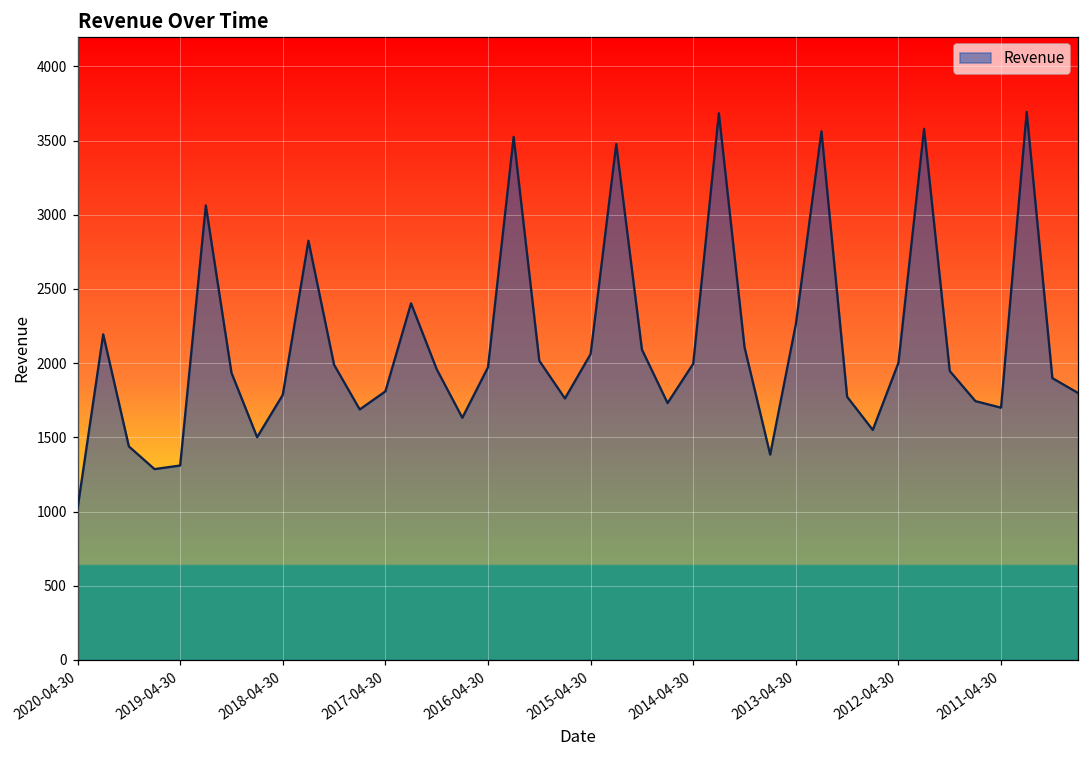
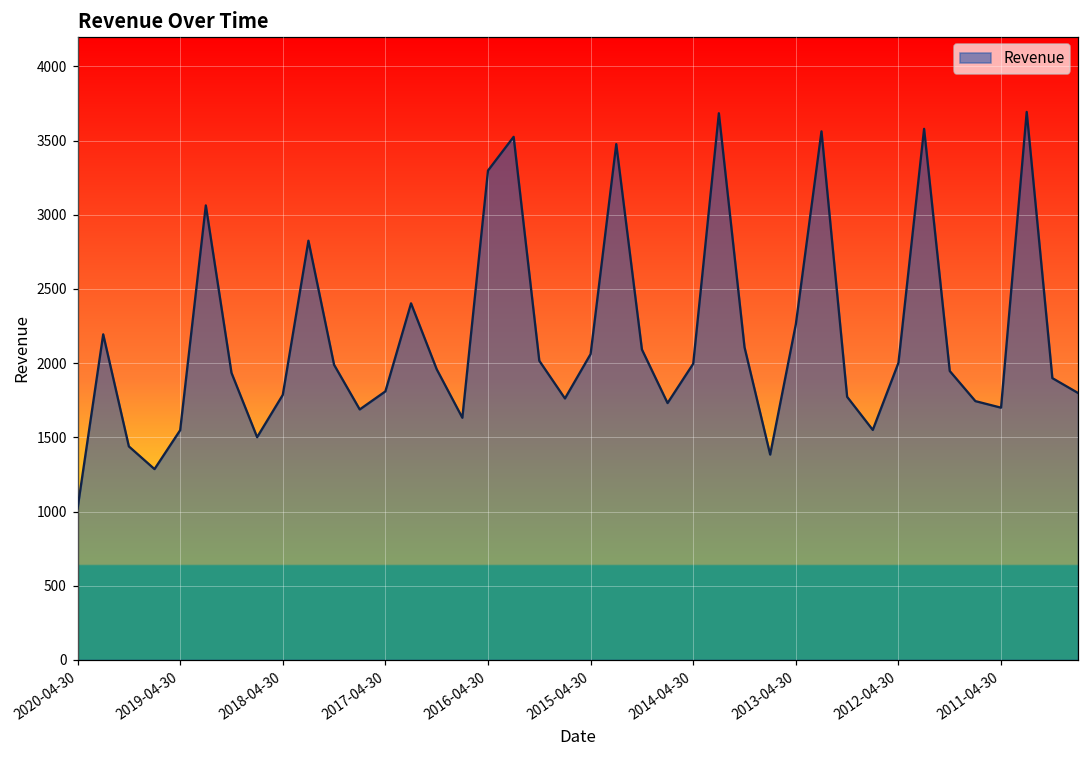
  {
    "2020-04-30": 1020,
-   "2019-04-30": 1310,
+   "2019-04-30": 1550,
    "2018-04-30": 1790,
    "2017-04-30": 1810,
-   "2016-04-30": 1970,
+   "2016-04-30": 3300,
    "2015-04-30": 2060,
    "2014-04-30": 2000,
    "2013-04-30": 2260,
    "2012-04-30": 2000,
    "2011-04-30": 1700
  }
